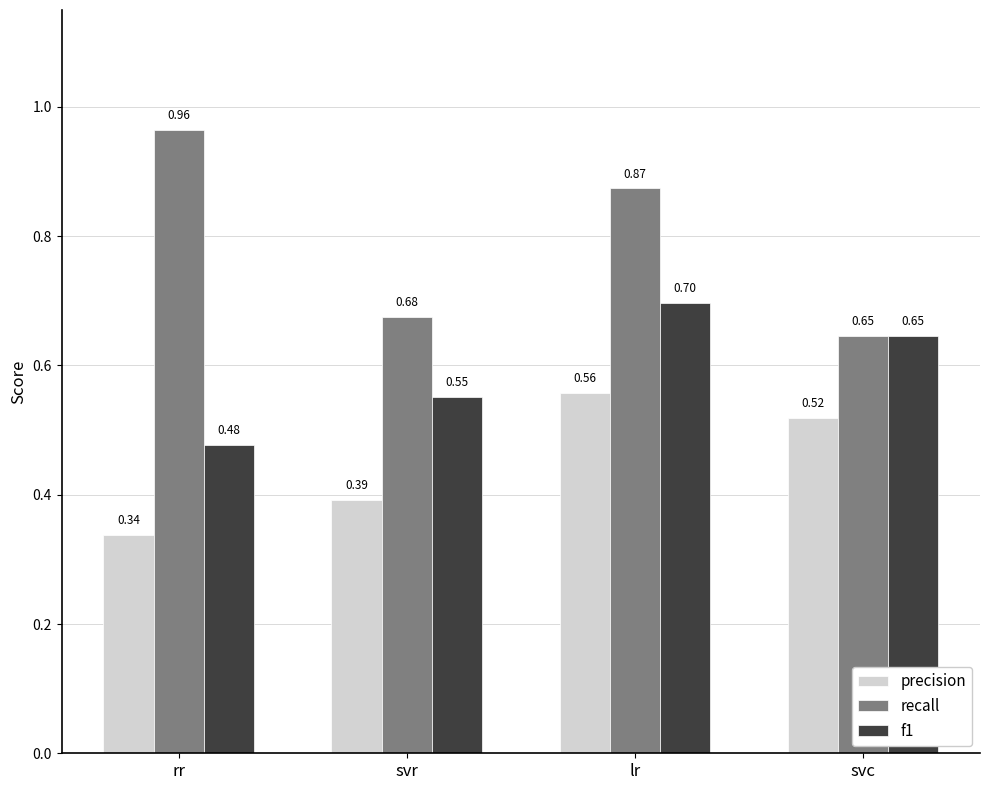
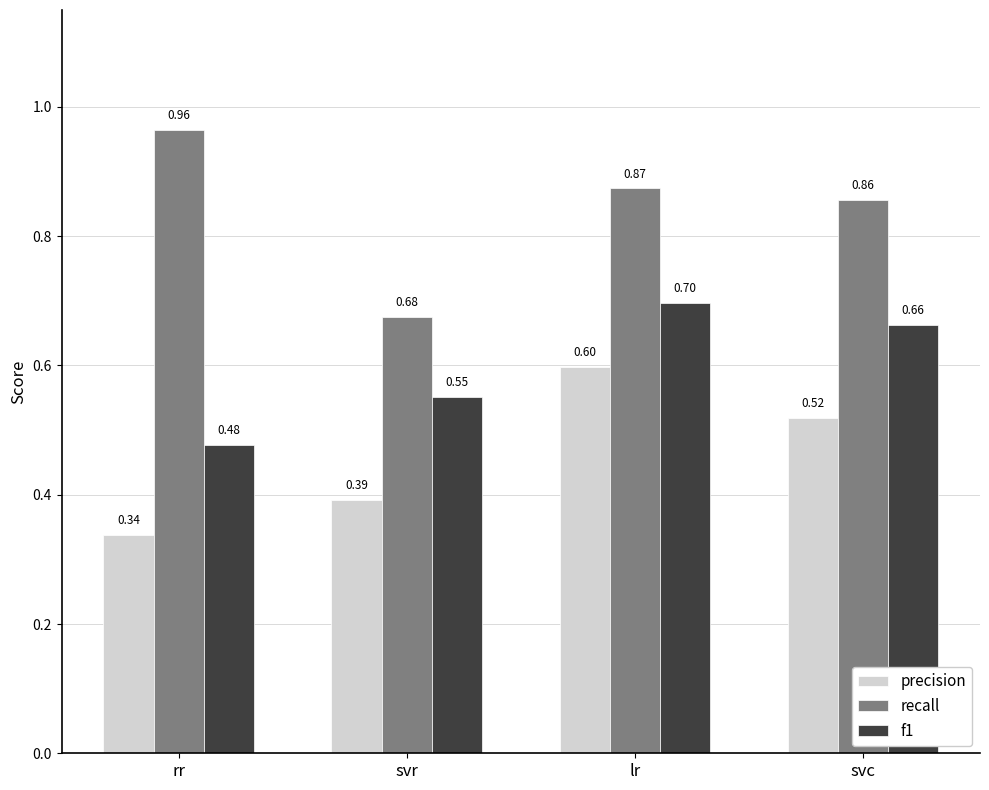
  {
    "precision": {
      "rr": 0.34,
      "svr": 0.39,
-     "lr": 0.56,
+     "lr": 0.60,
      "svc": 0.52
    },
    "recall": {
      "rr": 0.96,
      "svr": 0.68,
      "lr": 0.87,
-     "svc": 0.65
+     "svc": 0.86
    },
    "f1": {
      "rr": 0.48,
      "svr": 0.55,
      "lr": 0.70,
-     "svc": 0.65
+     "svc": 0.66
    }
  }
